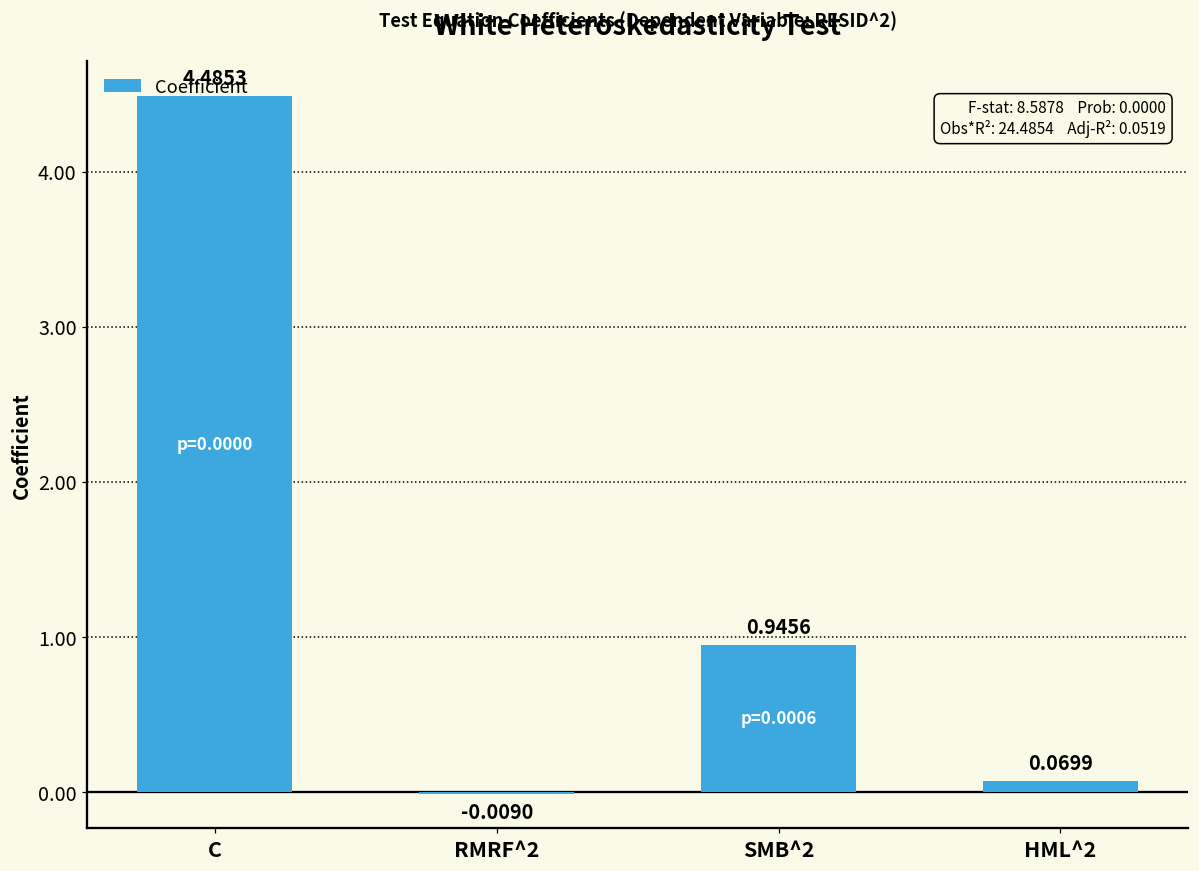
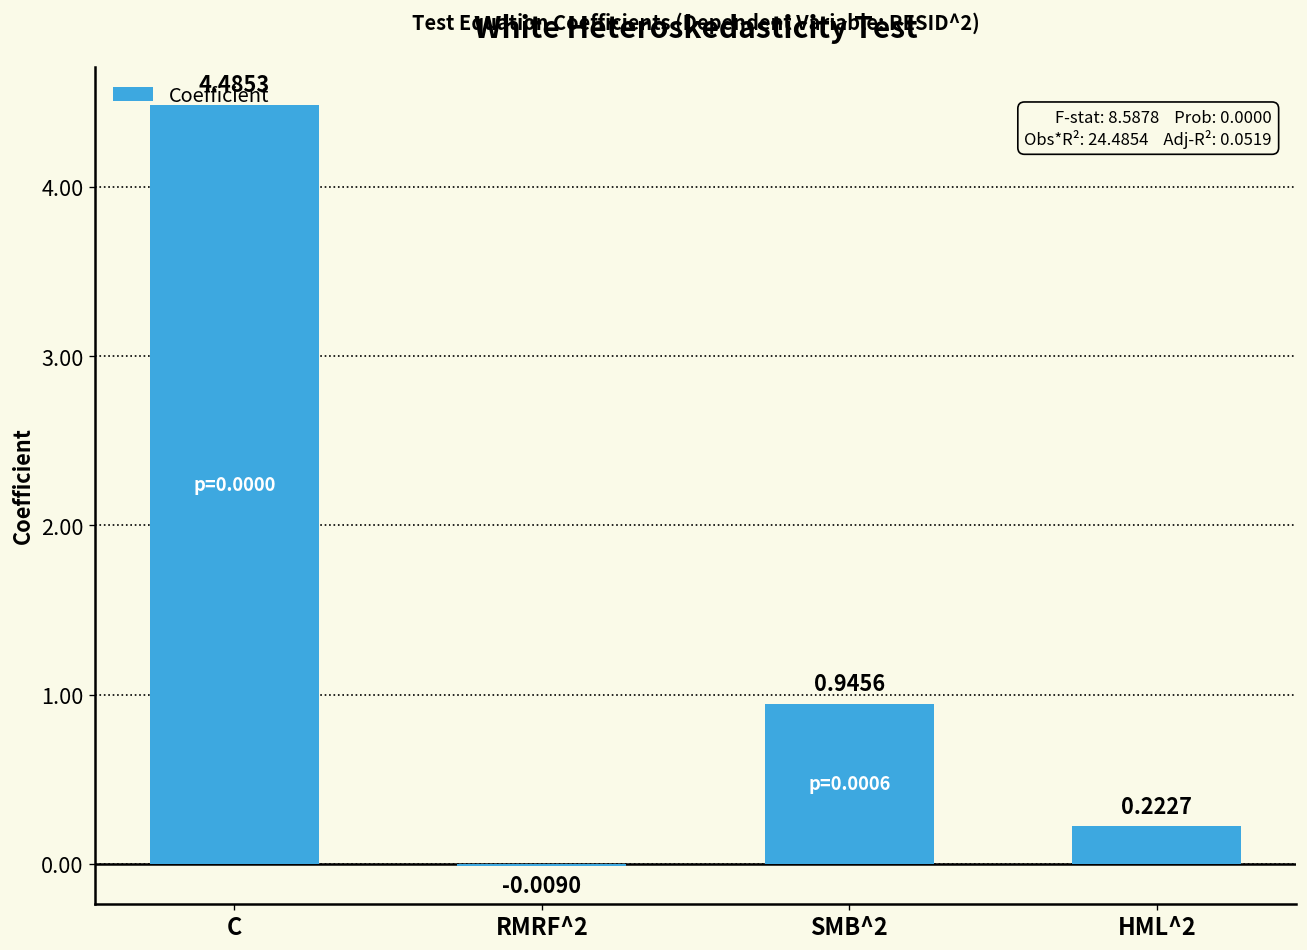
  {
    "C": 4.4853,
    "RMRF^2": -0.0090,
    "SMB^2": 0.9456,
-   "HML^2": 0.0699
+   "HML^2": 0.2227
  }
